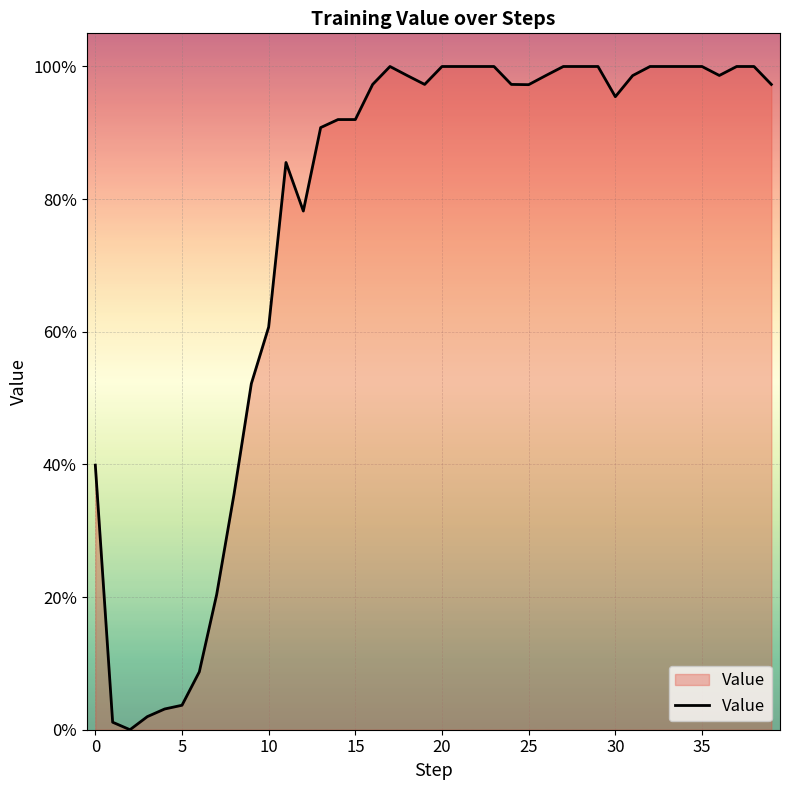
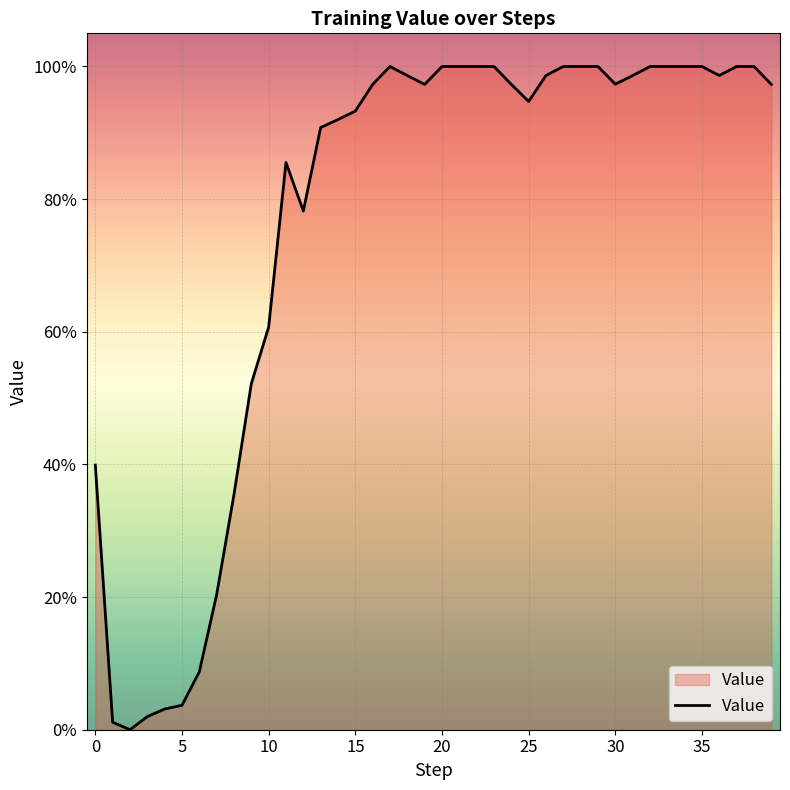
  {
    "0": "40%",
    "5": "4%",
    "10": "61%",
-   "15": "92%",
+   "15": "93%",
    "20": "100%",
-   "25": "97%",
-   "30": "95%",
+   "25": "95%",
+   "30": "97%",
    "35": "100%"
  }
